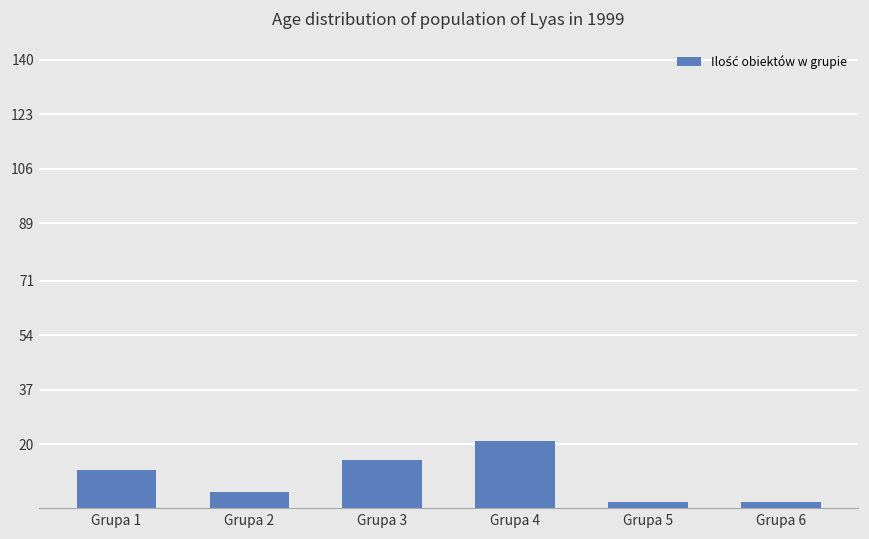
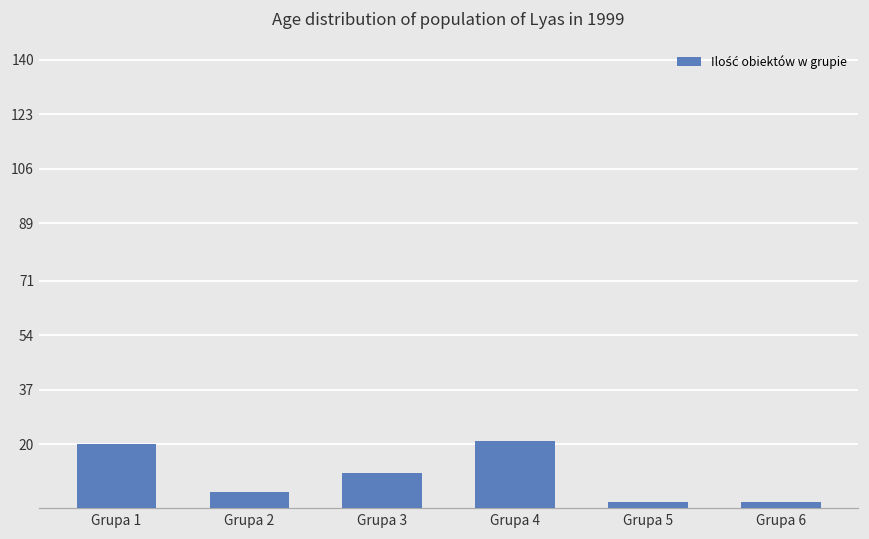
  {
-   "Grupa 1": 12,
+   "Grupa 1": 20,
    "Grupa 2": 5,
-   "Grupa 3": 15,
+   "Grupa 3": 11,
    "Grupa 4": 21,
    "Grupa 5": 2,
    "Grupa 6": 2
  }
